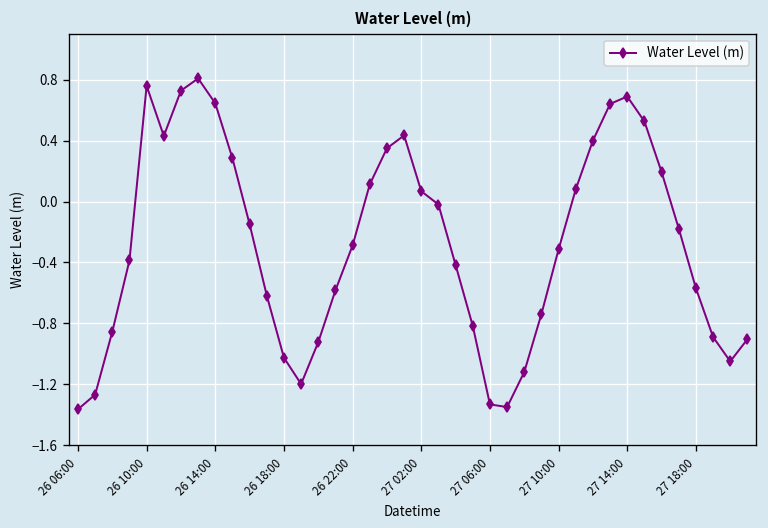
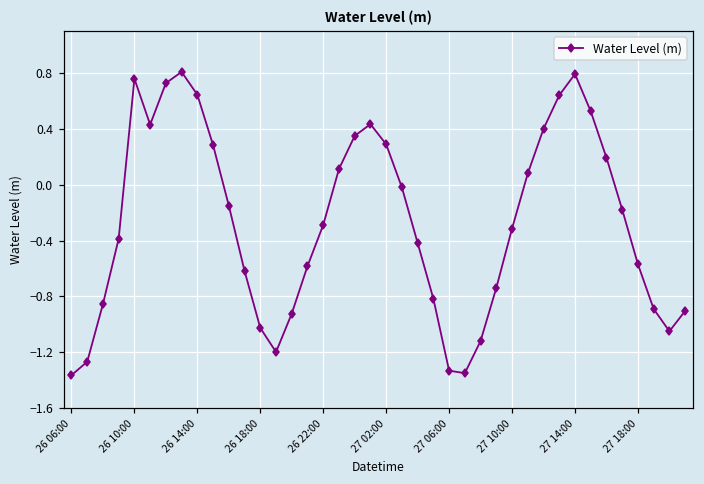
  {
    "26 06:00": -1.36,
    "26 10:00": 0.76,
    "26 14:00": 0.64,
    "26 18:00": -1.03,
    "26 22:00": -0.29,
-   "27 02:00": 0.07,
+   "27 02:00": 0.29,
    "27 06:00": -1.33,
    "27 10:00": -0.31,
-   "27 14:00": 0.69,
+   "27 14:00": 0.79,
    "27 18:00": -0.57
  }
